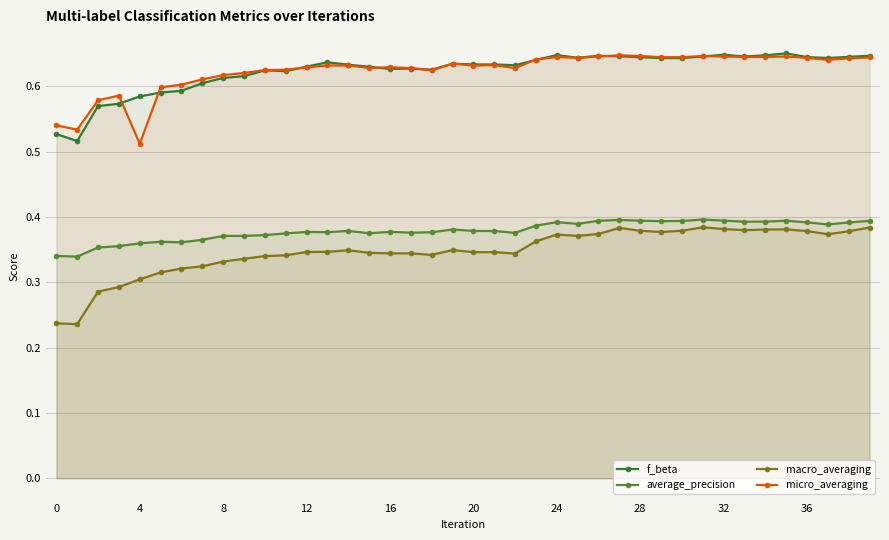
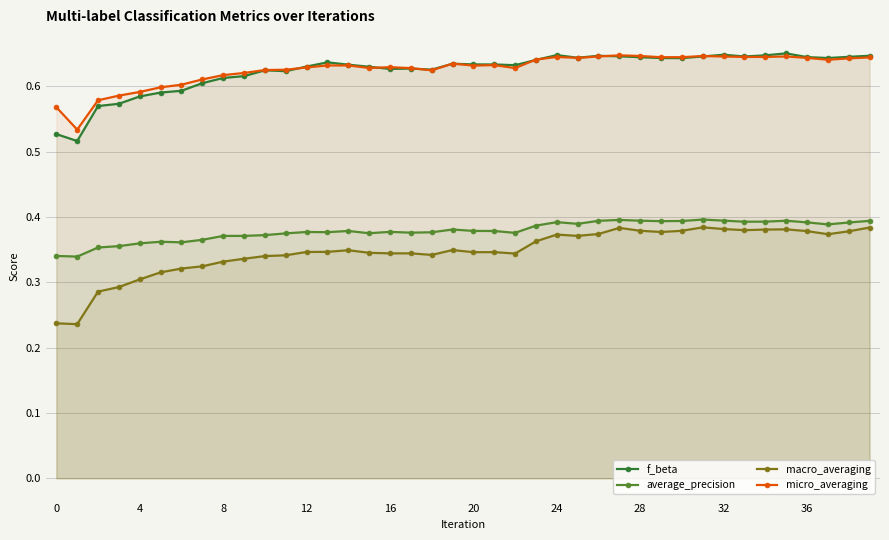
  {
    "micro_averaging": {
-     "0": 0.54,
-     "4": 0.51,
+     "0": 0.57,
+     "4": 0.59,
      "8": 0.62
    }
  }
